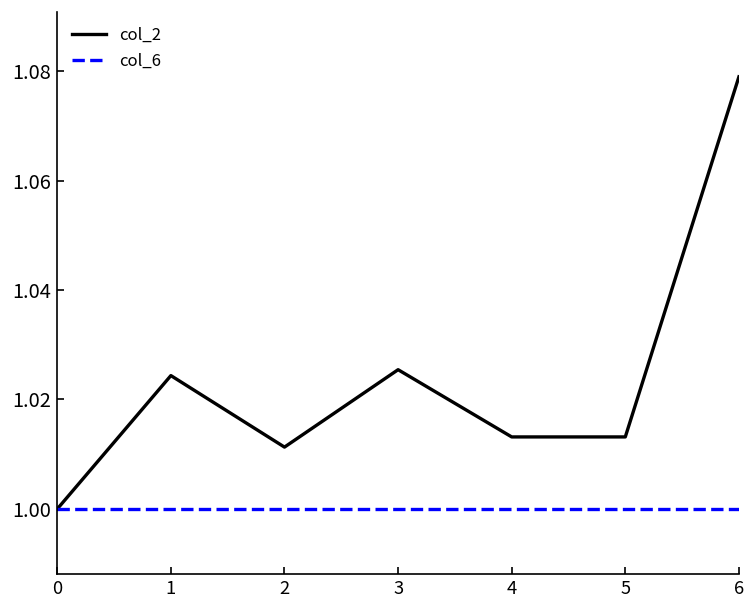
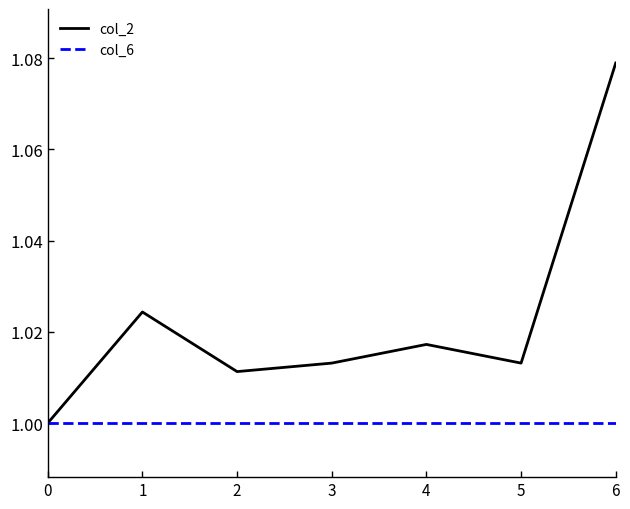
  {
    "col_2": {
      "1": 1.024,
      "2": 1.011,
-     "3": 1.025,
-     "4": 1.013,
+     "3": 1.013,
+     "4": 1.017,
      "5": 1.013,
      "6": 1.079
    },
    "col_6": {
      "1": 1.000,
      "2": 1.000,
      "3": 1.000,
      "4": 1.000,
      "5": 1.000,
      "6": 1.000
    }
  }
